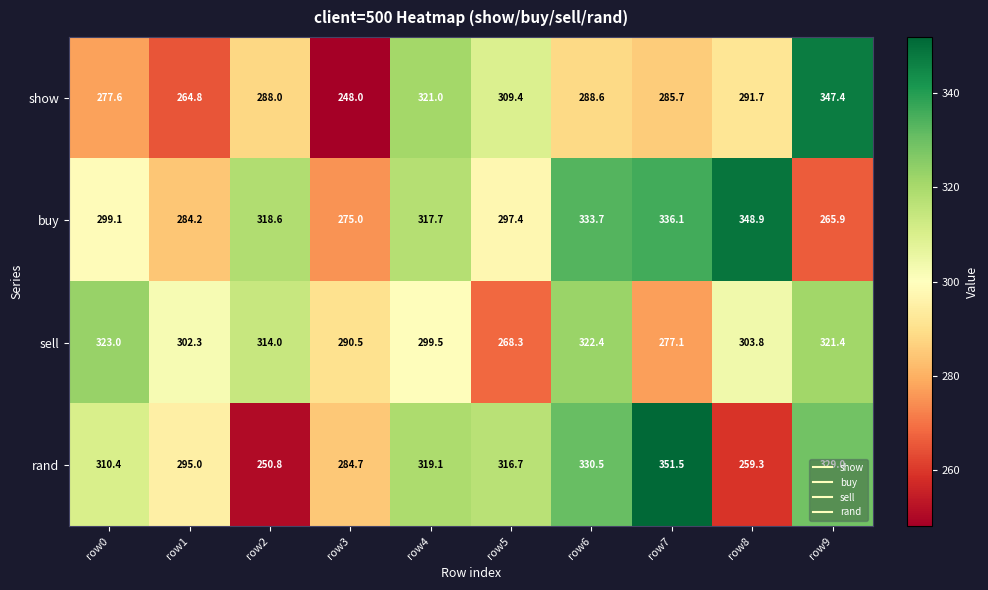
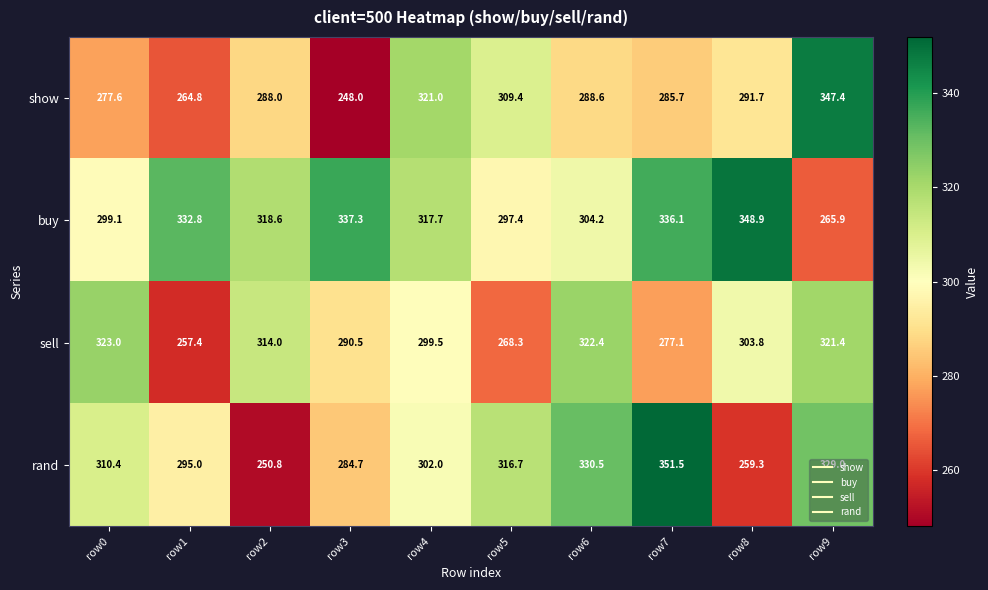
  {
    "show": {
      "row0": 277.6,
      "row1": 264.8,
      "row2": 288.0,
      "row3": 248.0,
      "row4": 321.0,
      "row5": 309.4,
      "row6": 288.6,
      "row7": 285.7,
      "row8": 291.7,
      "row9": 347.4
    },
    "buy": {
      "row0": 299.1,
-     "row1": 284.2,
+     "row1": 332.8,
      "row2": 318.6,
-     "row3": 275.0,
+     "row3": 337.3,
      "row4": 317.7,
      "row5": 297.4,
-     "row6": 333.7,
+     "row6": 304.2,
      "row7": 336.1,
      "row8": 348.9,
      "row9": 265.9
    },
    "sell": {
      "row0": 323.0,
-     "row1": 302.3,
+     "row1": 257.4,
      "row2": 314.0,
      "row3": 290.5,
      "row4": 299.5,
      "row5": 268.3,
      "row6": 322.4,
      "row7": 277.1,
      "row8": 303.8,
      "row9": 321.4
    },
    "rand": {
      "row0": 310.4,
      "row1": 295.0,
      "row2": 250.8,
      "row3": 284.7,
-     "row4": 319.1,
+     "row4": 302.0,
      "row5": 316.7,
      "row6": 330.5,
      "row7": 351.5,
      "row8": 259.3
    }
  }
